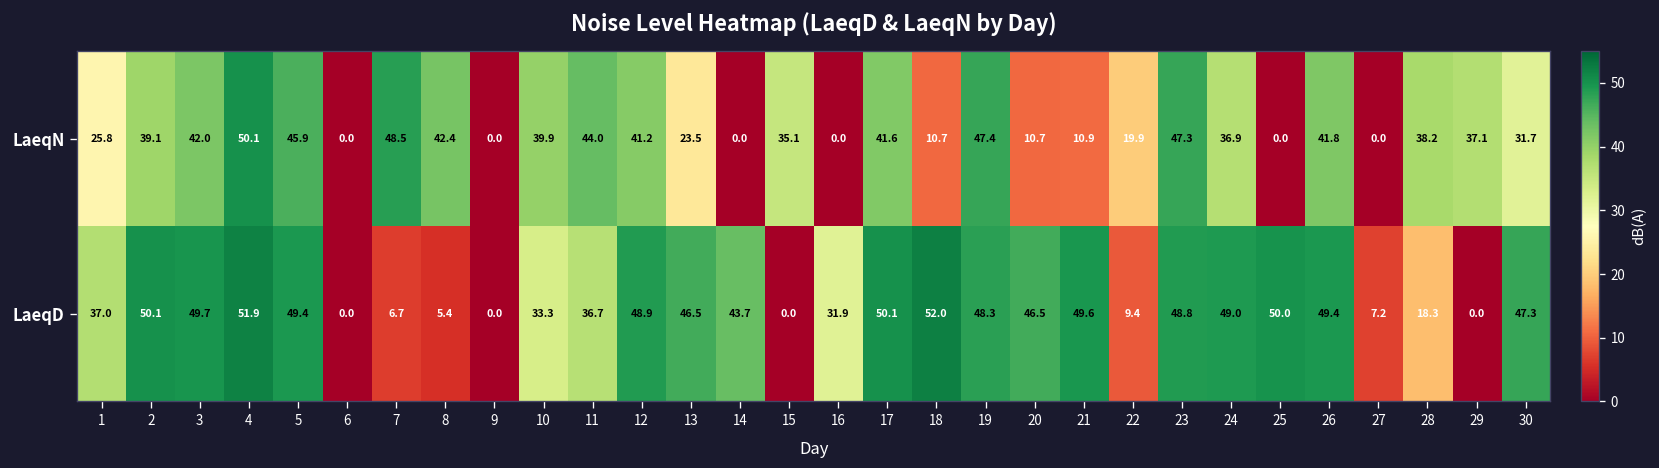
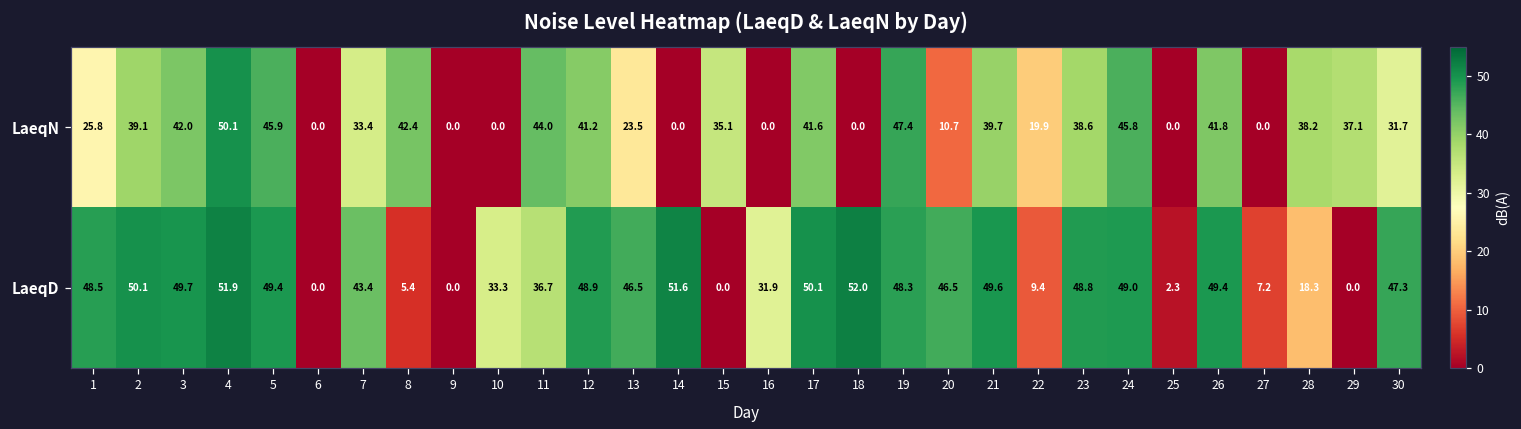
  {
    "LaeqN": {
      "1": 25.8,
      "2": 39.1,
      "3": 42.0,
      "4": 50.1,
      "5": 45.9,
      "6": 0.0,
-     "7": 48.5,
+     "7": 33.4,
      "8": 42.4,
      "9": 0.0,
-     "10": 39.9,
+     "10": 0.0,
      "11": 44.0,
      "12": 41.2,
      "13": 23.5,
      "14": 0.0,
      "15": 35.1,
      "16": 0.0,
      "17": 41.6,
-     "18": 10.7,
+     "18": 0.0,
      "19": 47.4,
      "20": 10.7,
-     "21": 10.9,
+     "21": 39.7,
      "22": 19.9,
-     "23": 47.3,
-     "24": 36.9,
+     "23": 38.6,
+     "24": 45.8,
      "25": 0.0,
      "26": 41.8,
      "27": 0.0,
      "28": 38.2,
      "29": 37.1,
      "30": 31.7
    },
    "LaeqD": {
-     "1": 37.0,
+     "1": 48.5,
      "2": 50.1,
      "3": 49.7,
      "4": 51.9,
      "5": 49.4,
      "6": 0.0,
-     "7": 6.7,
+     "7": 43.4,
      "8": 5.4,
      "9": 0.0,
      "10": 33.3,
      "11": 36.7,
      "12": 48.9,
      "13": 46.5,
-     "14": 43.7,
+     "14": 51.6,
      "15": 0.0,
      "16": 31.9,
      "17": 50.1,
      "18": 52.0,
      "19": 48.3,
      "20": 46.5,
      "21": 49.6,
      "22": 9.4,
      "23": 48.8,
      "24": 49.0,
-     "25": 50.0,
+     "25": 2.3,
      "26": 49.4,
      "27": 7.2,
      "28": 18.3,
      "29": 0.0,
      "30": 47.3
    }
  }
